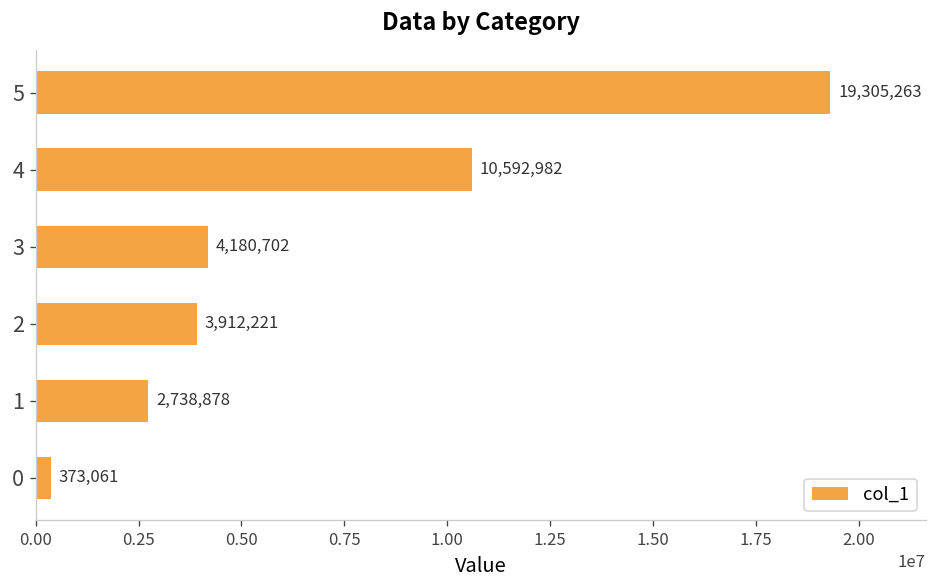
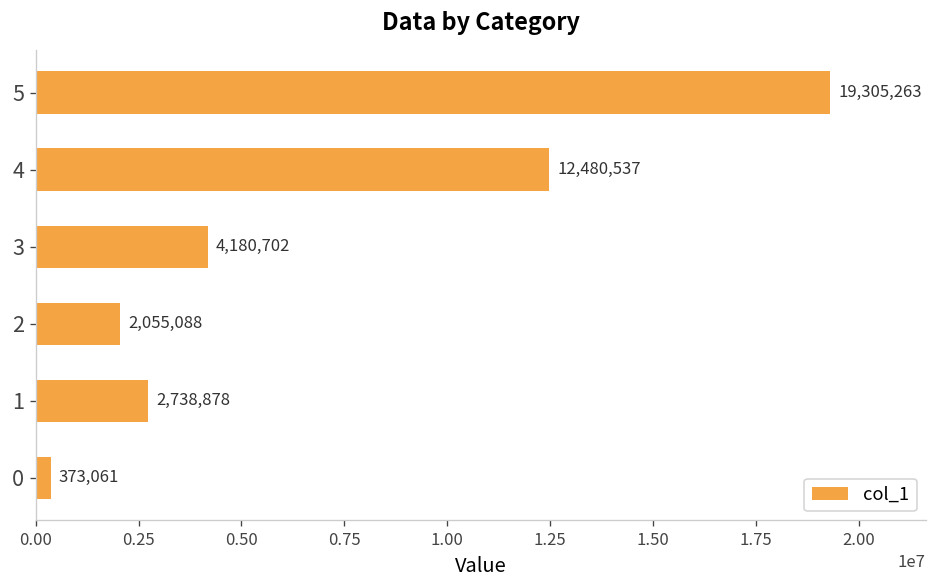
  {
    "5": "19,305,263",
-   "4": "10,592,982",
+   "4": "12,480,537",
    "3": "4,180,702",
-   "2": "3,912,221",
+   "2": "2,055,088",
    "1": "2,738,878",
    "0": "373,061"
  }
